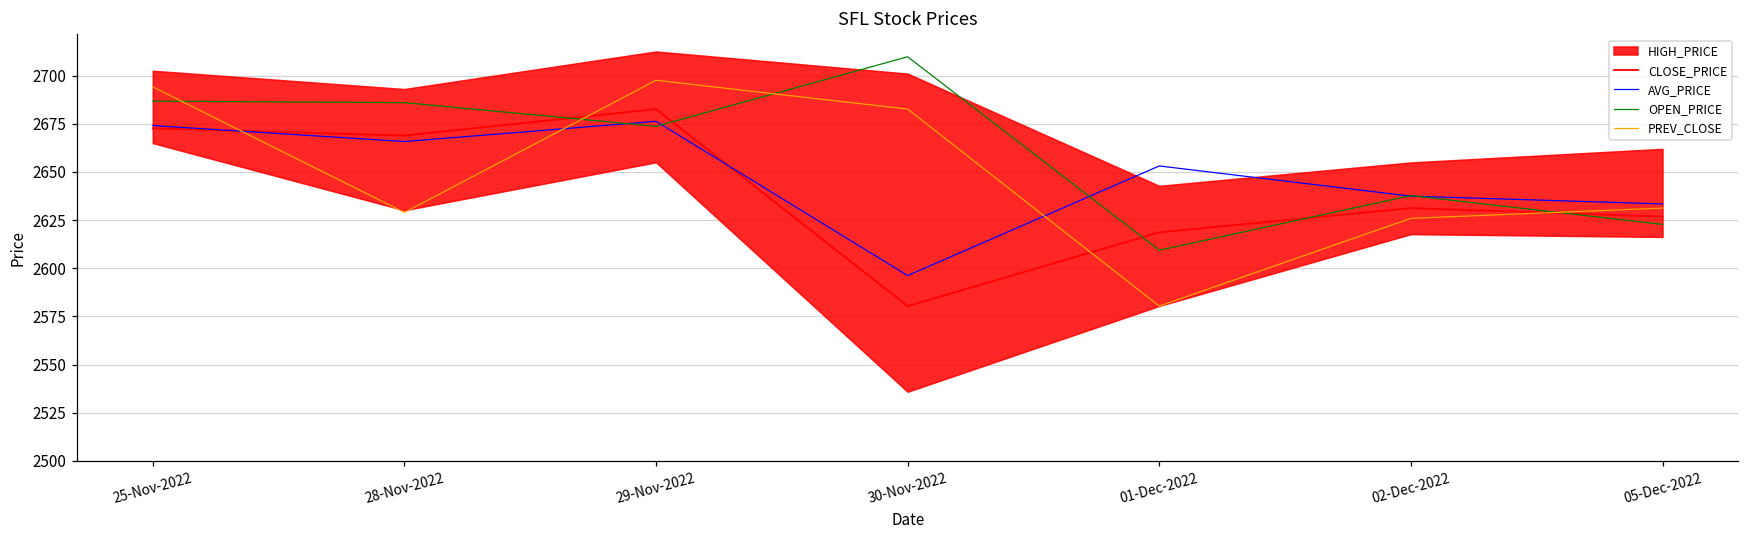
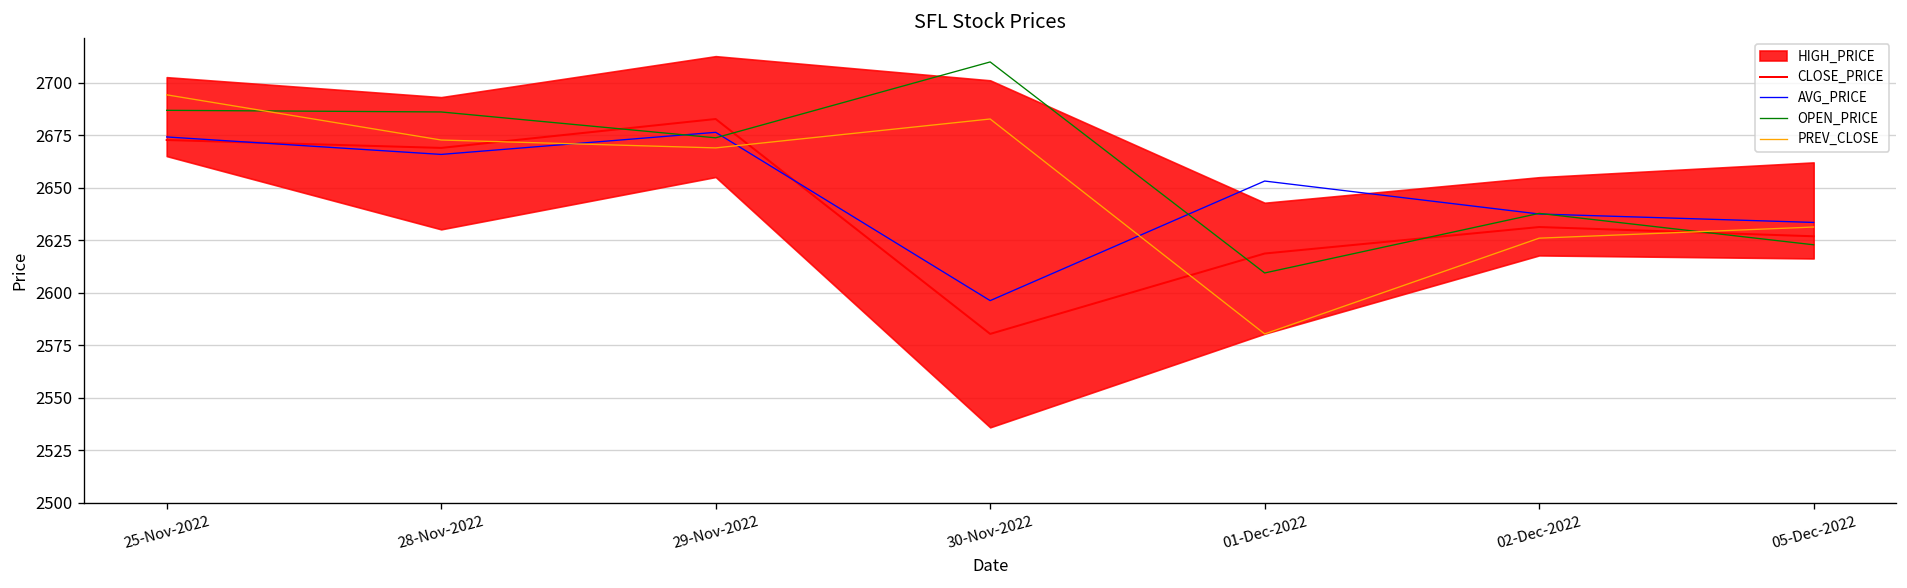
  {
    "AVG_PRICE": {
      "25-Nov-2022": 2674,
      "28-Nov-2022": 2666,
      "29-Nov-2022": 2676,
      "30-Nov-2022": 2596,
      "01-Dec-2022": 2653,
      "05-Dec-2022": 2633
    },
    "OPEN_PRICE": {
      "25-Nov-2022": 2687,
      "28-Nov-2022": 2686,
      "29-Nov-2022": 2674,
      "30-Nov-2022": 2710,
      "01-Dec-2022": 2609,
      "05-Dec-2022": 2623
    },
    "PREV_CLOSE": {
      "25-Nov-2022": 2694,
-     "28-Nov-2022": 2629,
-     "29-Nov-2022": 2698,
+     "28-Nov-2022": 2673,
+     "29-Nov-2022": 2669,
      "30-Nov-2022": 2683,
      "01-Dec-2022": 2580,
      "02-Dec-2022": 2626,
      "05-Dec-2022": 2631
    }
  }
